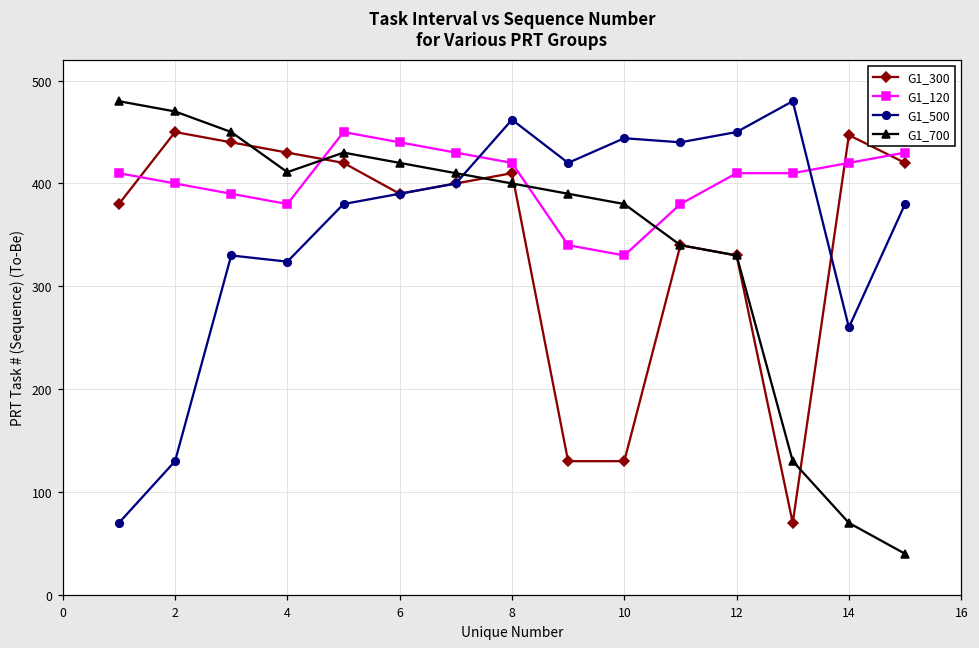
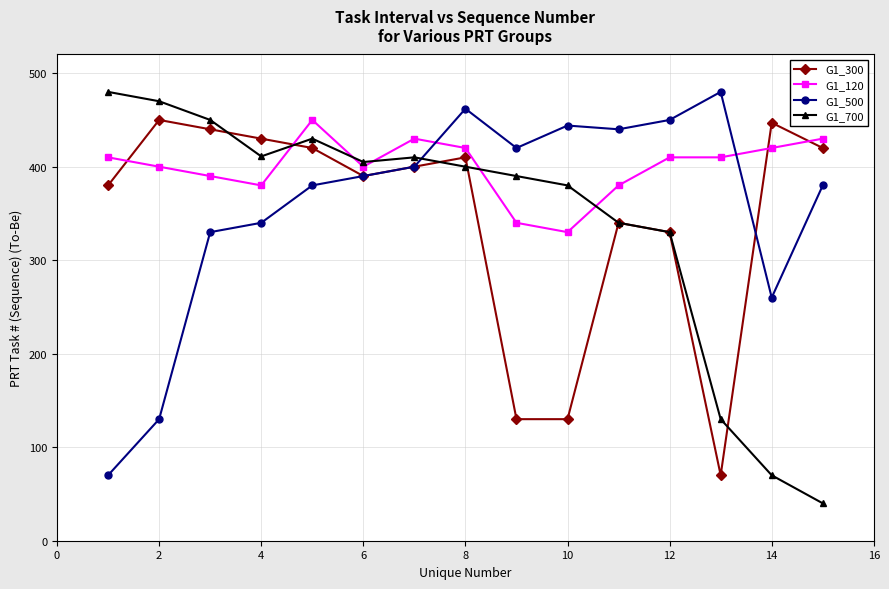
  {
    "G1_300": {
      "2": 450,
      "4": 430,
      "8": 410,
      "10": 130,
      "14": 450
    },
    "G1_120": {
      "2": 400,
      "4": 380,
-     "6": 440,
+     "6": 400,
      "8": 420,
      "10": 330,
      "12": 410,
      "14": 420
    },
    "G1_500": {
      "2": 130,
-     "4": 320,
+     "4": 340,
      "8": 460,
      "10": 440,
      "12": 450,
      "14": 260
    },
    "G1_700": {
      "2": 470,
      "4": 410,
-     "6": 420,
+     "6": 410,
      "8": 400,
      "10": 380,
      "14": 70
    }
  }
